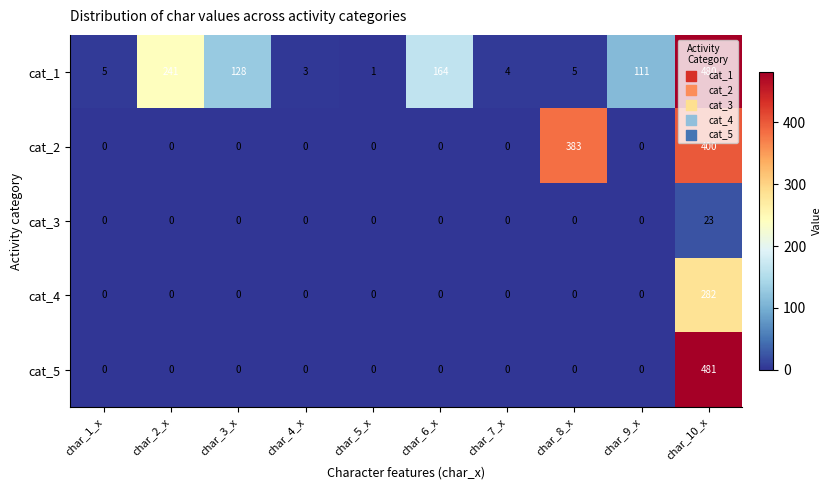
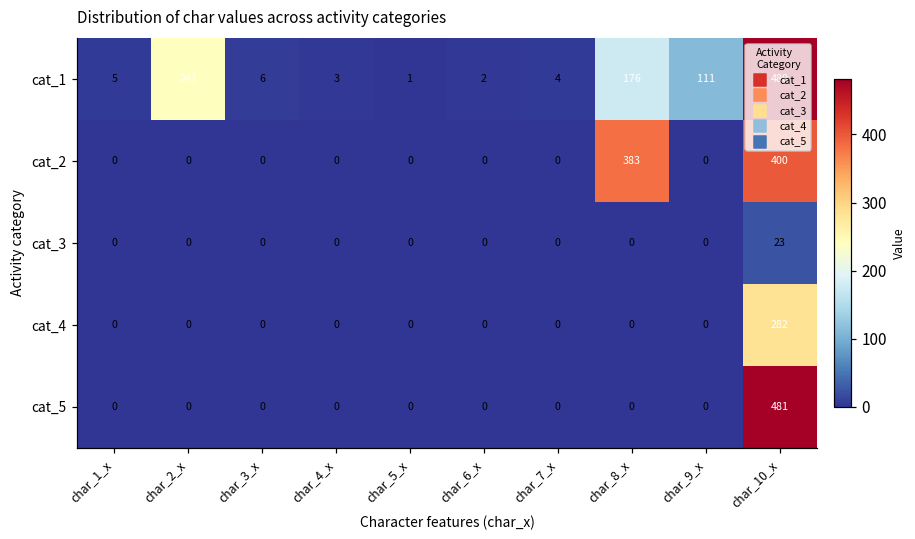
  {
    "cat_1": {
      "char_1_x": 5,
      "char_2_x": 241,
-     "char_3_x": 128,
+     "char_3_x": 6,
      "char_4_x": 3,
      "char_5_x": 1,
-     "char_6_x": 164,
+     "char_6_x": 2,
      "char_7_x": 4,
-     "char_8_x": 5,
+     "char_8_x": 176,
      "char_9_x": 111
    },
    "cat_2": {
      "char_1_x": 0,
      "char_2_x": 0,
      "char_3_x": 0,
      "char_4_x": 0,
      "char_5_x": 0,
      "char_6_x": 0,
      "char_7_x": 0,
      "char_8_x": 383,
      "char_9_x": 0
    },
    "cat_3": {
      "char_1_x": 0,
      "char_2_x": 0,
      "char_3_x": 0,
      "char_4_x": 0,
      "char_5_x": 0,
      "char_6_x": 0,
      "char_7_x": 0,
      "char_8_x": 0,
      "char_9_x": 0,
      "char_10_x": 23
    },
    "cat_4": {
      "char_1_x": 0,
      "char_2_x": 0,
      "char_3_x": 0,
      "char_4_x": 0,
      "char_5_x": 0,
      "char_6_x": 0,
      "char_7_x": 0,
      "char_8_x": 0,
      "char_9_x": 0,
      "char_10_x": 282
    },
    "cat_5": {
      "char_1_x": 0,
      "char_2_x": 0,
      "char_3_x": 0,
      "char_4_x": 0,
      "char_5_x": 0,
      "char_6_x": 0,
      "char_7_x": 0,
      "char_8_x": 0,
      "char_9_x": 0,
      "char_10_x": 481
    }
  }
